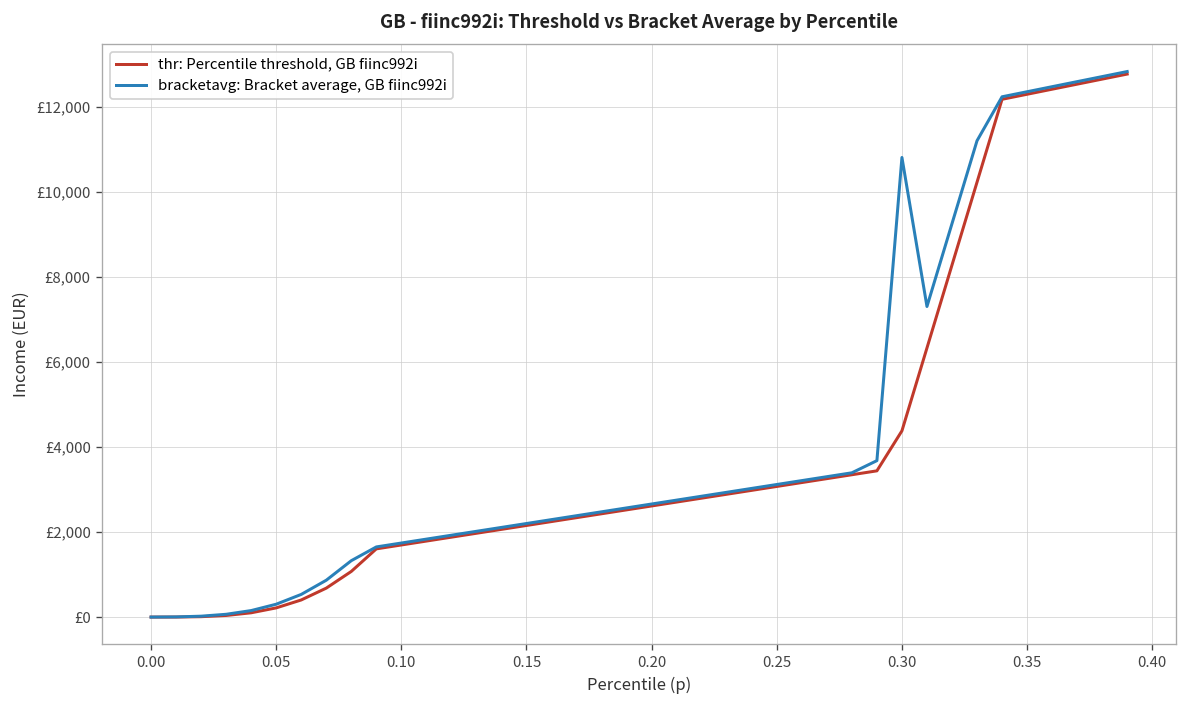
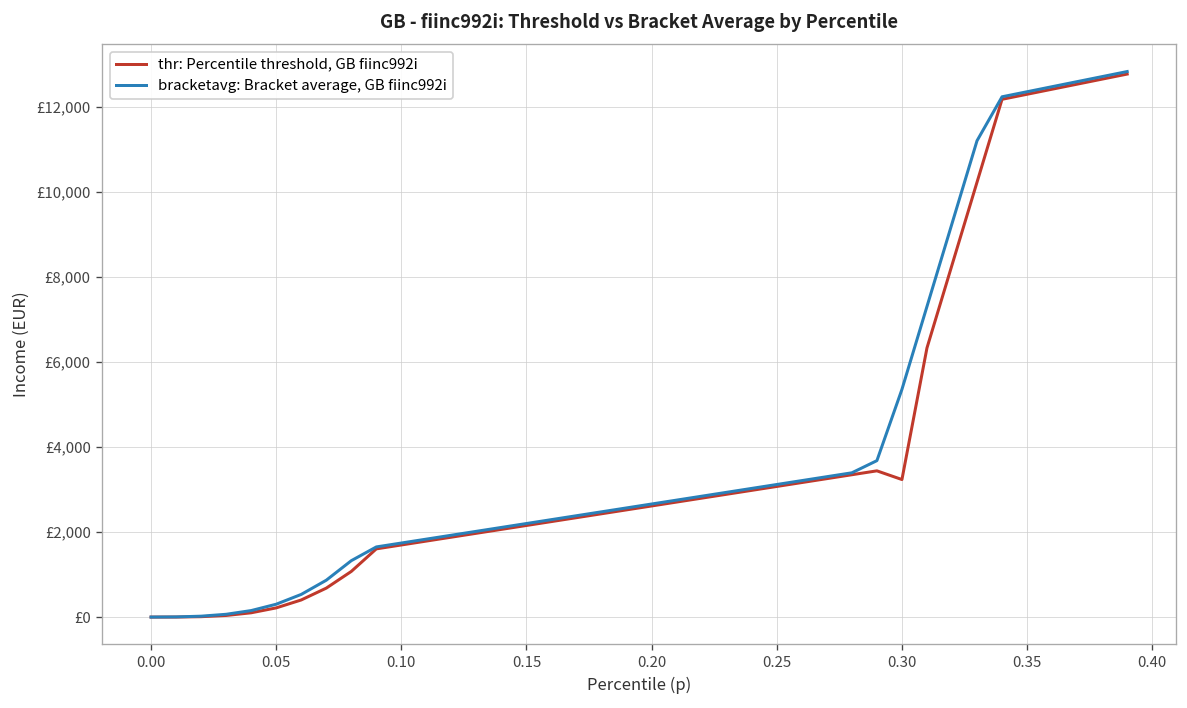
  {
    "thr: Percentile threshold, GB fiinc992i": {
      "0.05": "£200",
-     "0.30": "£4,400"
+     "0.30": "£3,200"
    },
    "bracketavg: Bracket average, GB fiinc992i": {
      "0.05": "£300",
-     "0.30": "£10,800"
+     "0.30": "£5,400"
    }
  }
